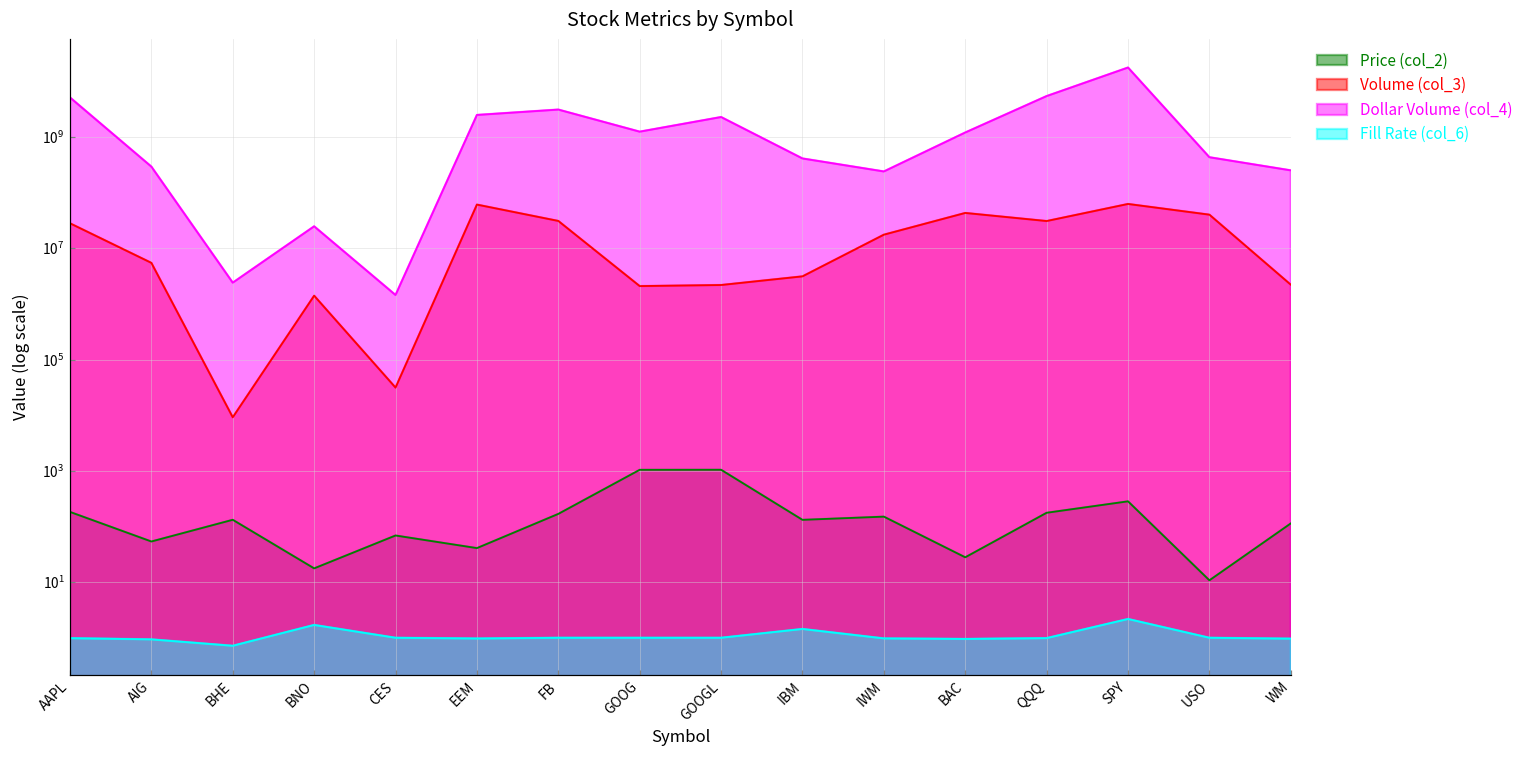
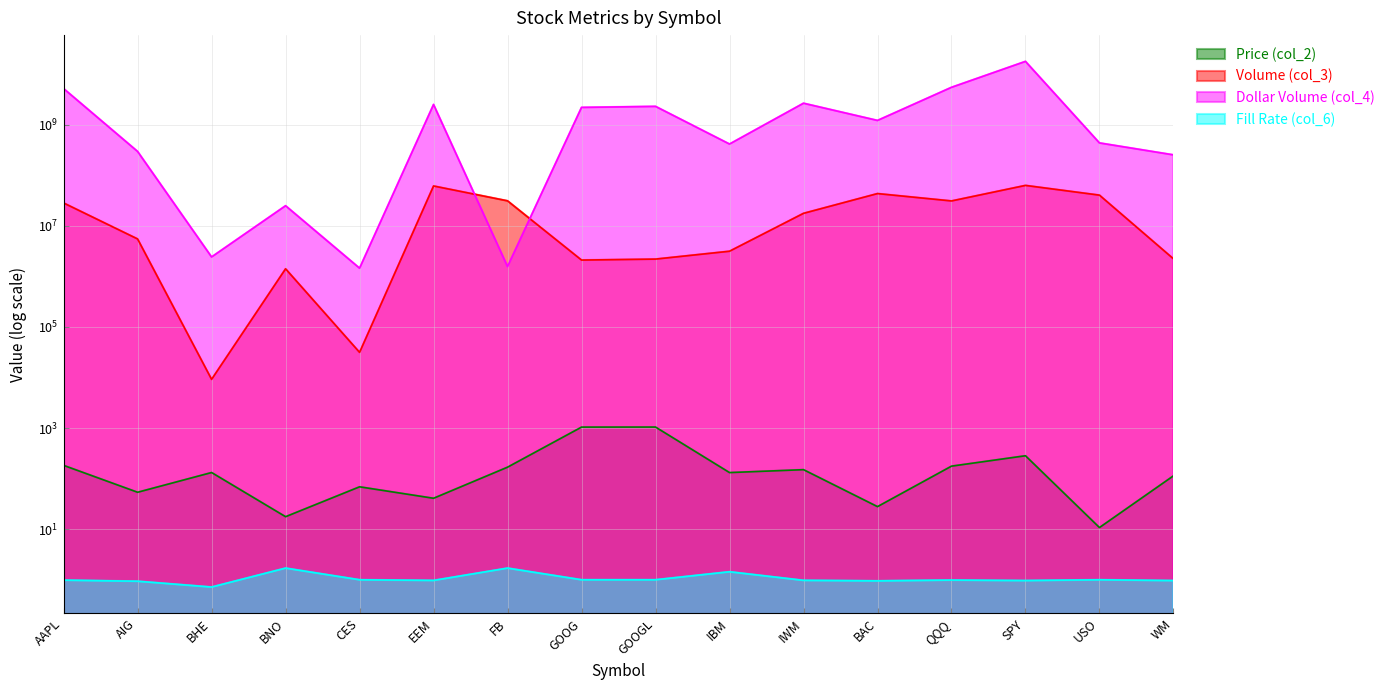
  {
    "Price (col_2)": {
      "AAPL": 180,
      "AIG": 50,
      "BHE": 130,
      "BNO": 18,
      "CES": 70,
      "EEM": 40,
      "FB": 170,
      "GOOG": 1000,
      "GOOGL": 1000,
      "IBM": 130,
      "IWM": 150,
      "BAC": 30,
      "QQQ": 180,
      "SPY": 300,
      "USO": 11,
      "WM": 110
    },
    "Volume (col_3)": {
      "AAPL": 30000000,
      "AIG": 5000000,
      "BHE": 9000,
      "BNO": 1400000,
      "CES": 30000,
      "EEM": 60000000,
      "FB": 30000000,
      "GOOG": 2100000,
      "GOOGL": 2200000,
      "IBM": 3000000,
      "IWM": 18000000,
      "BAC": 40000000,
      "QQQ": 30000000,
      "SPY": 60000000,
      "USO": 40000000,
      "WM": 2000000
    },
    "Dollar Volume (col_4)": {
      "AAPL": 5000000000,
      "AIG": 300000000,
      "BHE": 2000000,
      "BNO": 20000000,
      "CES": 1400000,
      "EEM": 2000000000,
-     "FB": 3000000000,
-     "GOOG": 1200000000,
+     "FB": 1600000,
+     "GOOG": 2200000000,
      "GOOGL": 2000000000,
      "IBM": 400000000,
-     "IWM": 200000000,
+     "IWM": 3000000000,
      "BAC": 1200000000,
      "QQQ": 5000000000,
      "SPY": 18000000000,
      "USO": 400000000,
      "WM": 300000000
    },
    "Fill Rate (col_6)": {
      "AAPL": 1.0,
      "AIG": 0.9,
      "BHE": 0.7,
      "BNO": 1.7,
      "CES": 1.0,
      "EEM": 1.0,
-     "FB": 1.0,
+     "FB": 1.7,
      "GOOG": 1.0,
      "GOOGL": 1.0,
      "IBM": 1.4,
      "IWM": 1.0,
      "BAC": 1.0,
      "QQQ": 1.0,
-     "SPY": 2.2,
+     "SPY": 1.0,
      "USO": 1.0,
      "WM": 1.0
    }
  }
